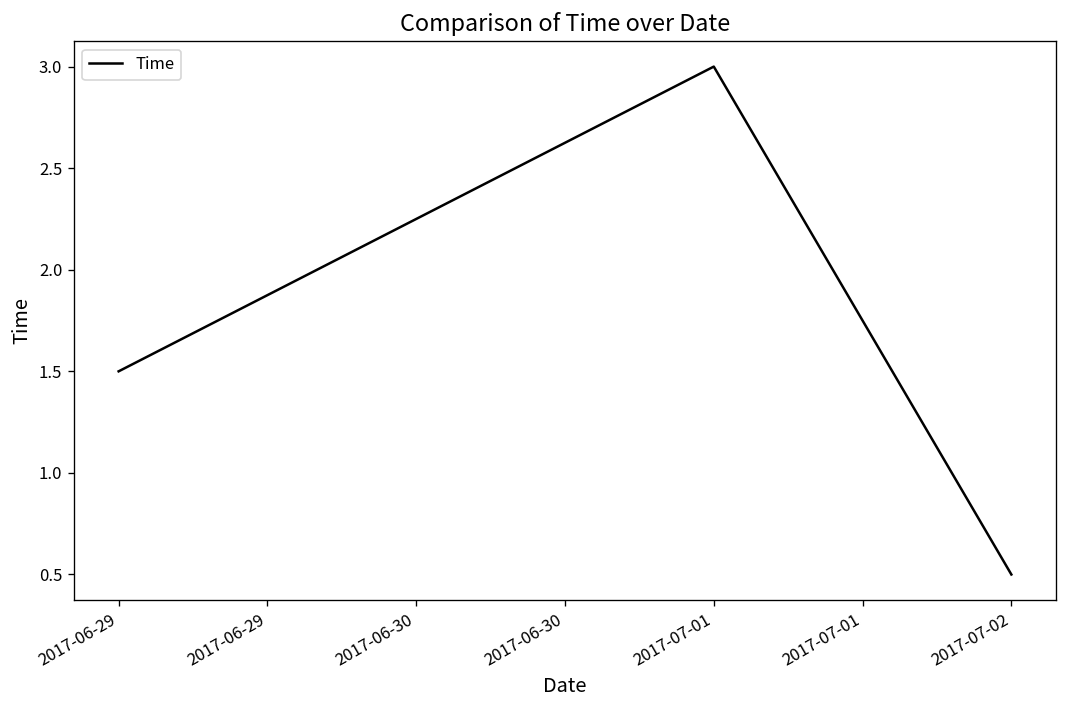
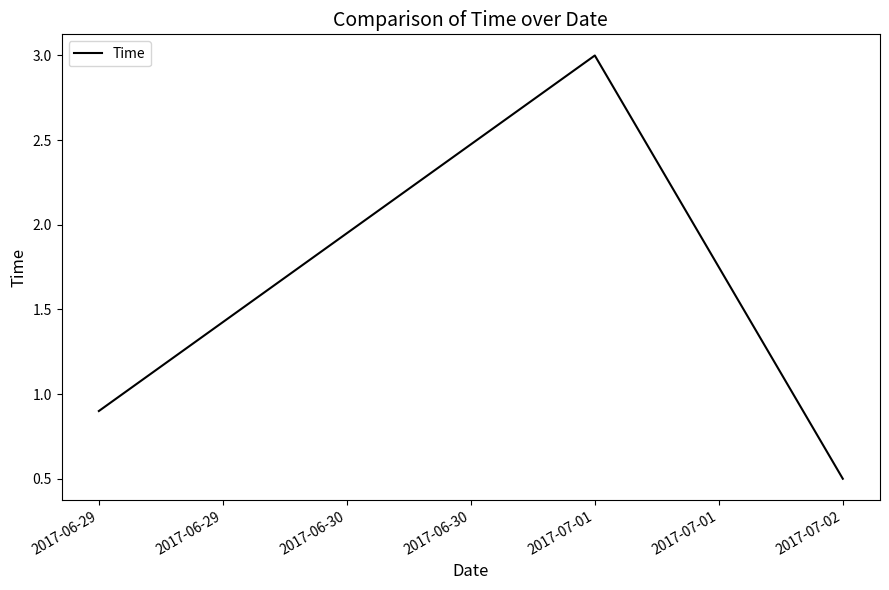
  {
-   "2017-06-29": 1.5,
+   "2017-06-29": 0.9,
    "2017-07-01": 3.0,
    "2017-07-02": 0.5
  }
